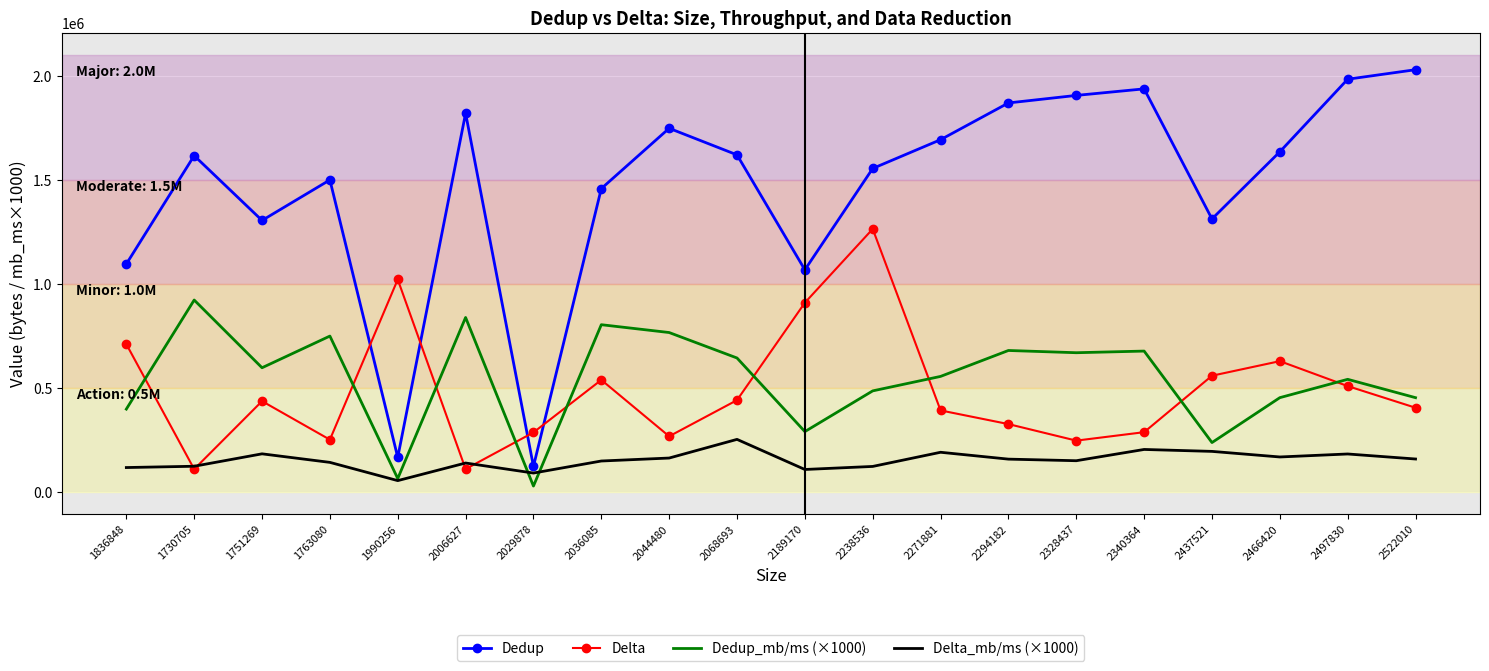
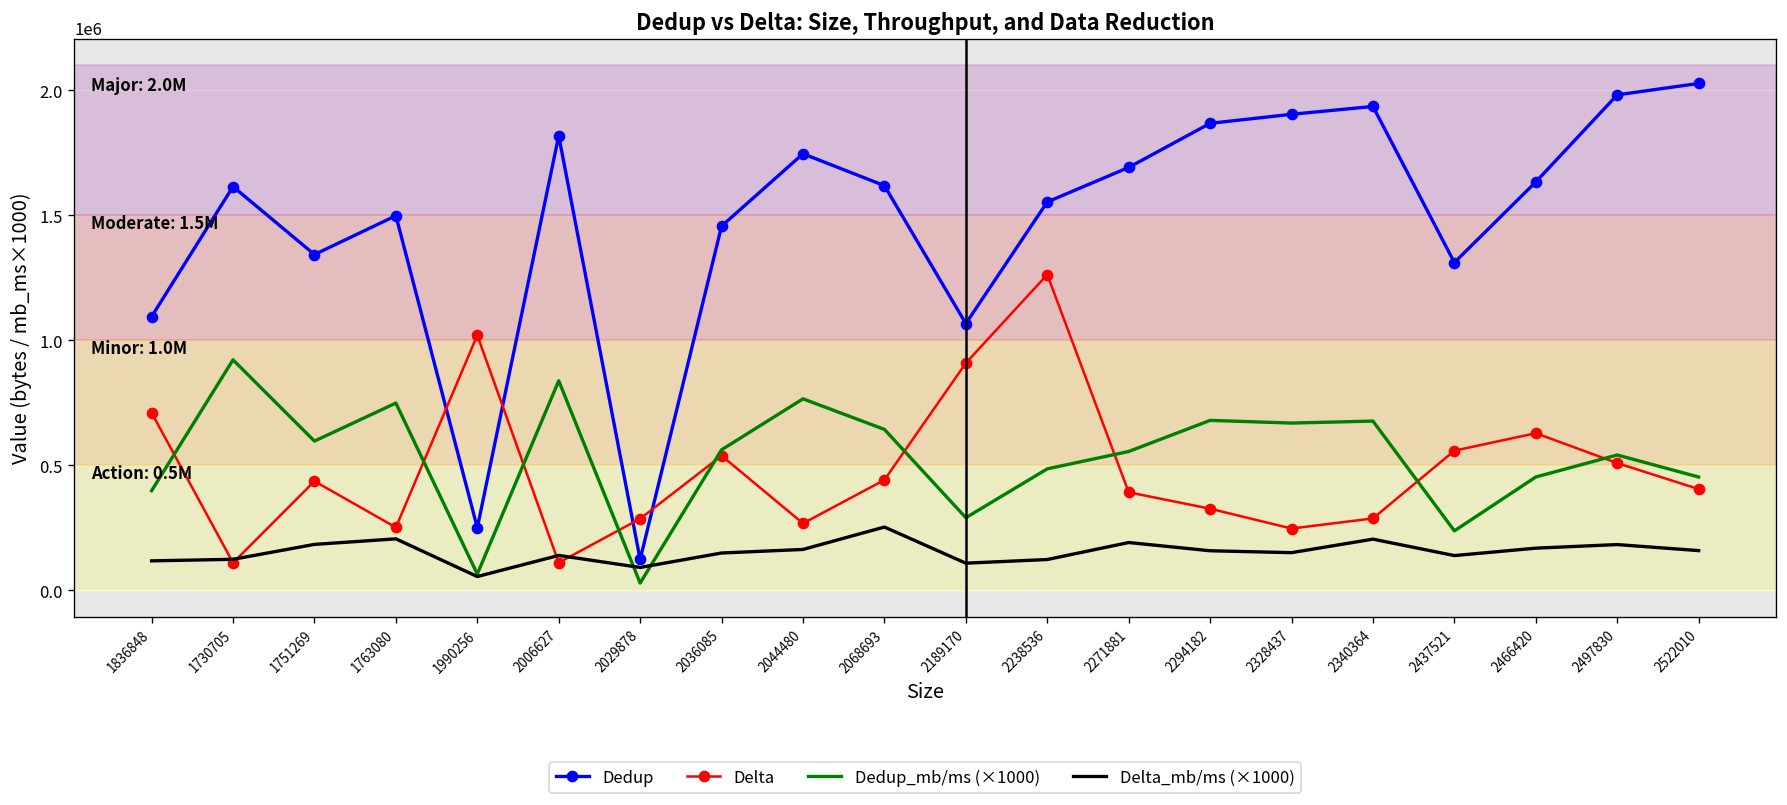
  {
    "Dedup": {
      "1730705": 1620000,
-     "1751269": 1300000,
+     "1751269": 1340000,
      "1763080": 1500000,
-     "1990256": 170000,
+     "1990256": 250000,
      "2006627": 1820000,
      "2029878": 120000,
      "2036085": 1460000,
      "2044480": 1750000,
      "2068693": 1620000,
      "2189170": 1070000,
      "2238536": 1550000,
      "2271881": 1690000,
      "2294182": 1870000,
      "2328437": 1900000,
      "2340364": 1940000,
      "2437521": 1310000,
      "2466420": 1630000,
      "2497830": 1980000,
      "2522010": 2030000
    },
    "Delta": {
      "1836848": 710000,
      "1730705": 110000,
      "1751269": 440000,
      "1763080": 250000,
      "1990256": 1020000,
      "2006627": 110000,
      "2029878": 290000,
      "2036085": 540000,
      "2044480": 270000,
      "2068693": 440000,
      "2189170": 910000,
      "2238536": 1260000,
      "2271881": 390000,
      "2294182": 330000,
      "2328437": 250000,
      "2340364": 290000,
      "2437521": 560000,
      "2466420": 630000,
      "2497830": 510000,
      "2522010": 410000
    },
    "Dedup_mb/ms (×1000)": {
      "1730705": 920000,
      "1751269": 600000,
      "1763080": 750000,
      "2006627": 840000,
      "2029878": 30000,
-     "2036085": 800000,
+     "2036085": 560000,
      "2044480": 770000,
      "2068693": 640000,
      "2189170": 290000,
      "2238536": 490000,
      "2271881": 560000,
      "2294182": 680000,
      "2328437": 670000,
      "2340364": 680000,
      "2437521": 240000,
      "2466420": 450000,
      "2497830": 540000,
      "2522010": 450000
    },
    "Delta_mb/ms (×1000)": {
      "1836848": 120000,
      "1730705": 120000,
      "1751269": 180000,
-     "1763080": 140000,
+     "1763080": 210000,
      "2006627": 140000,
      "2029878": 90000,
      "2036085": 150000,
      "2044480": 160000,
      "2068693": 250000,
      "2189170": 110000,
      "2238536": 120000,
      "2271881": 190000,
      "2294182": 160000,
      "2328437": 150000,
      "2340364": 200000,
-     "2437521": 200000,
+     "2437521": 140000,
      "2466420": 170000,
      "2497830": 180000,
      "2522010": 160000
    }
  }
